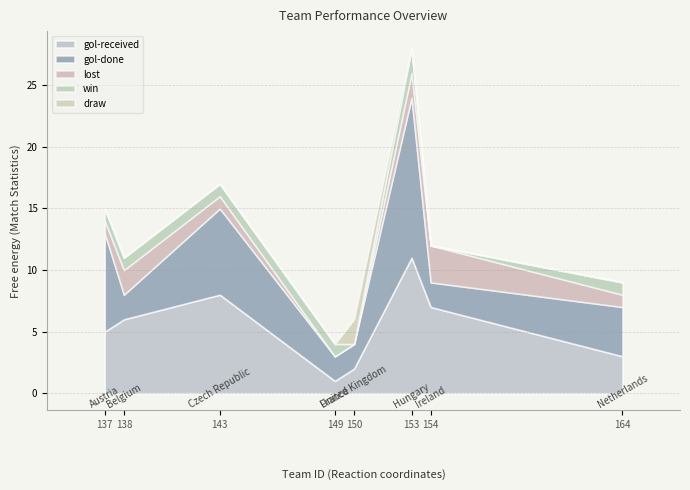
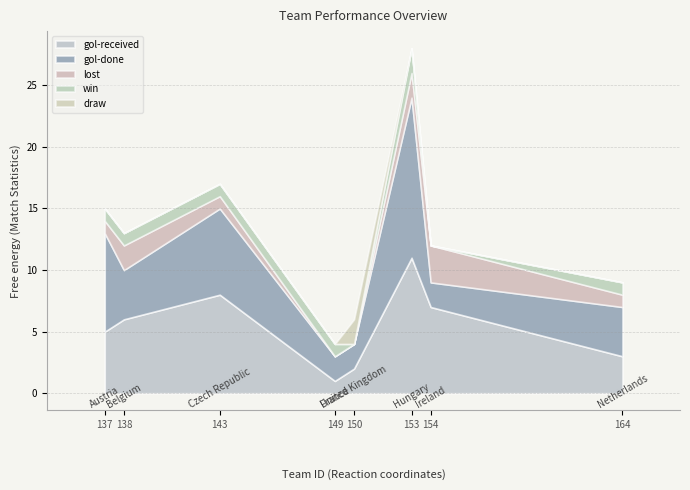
  {
    "gol-done": {
      "137": 8,
-     "138": 2,
+     "138": 4,
      "143": 7,
      "153": 13,
      "154": 2,
      "164": 4
    }
  }
